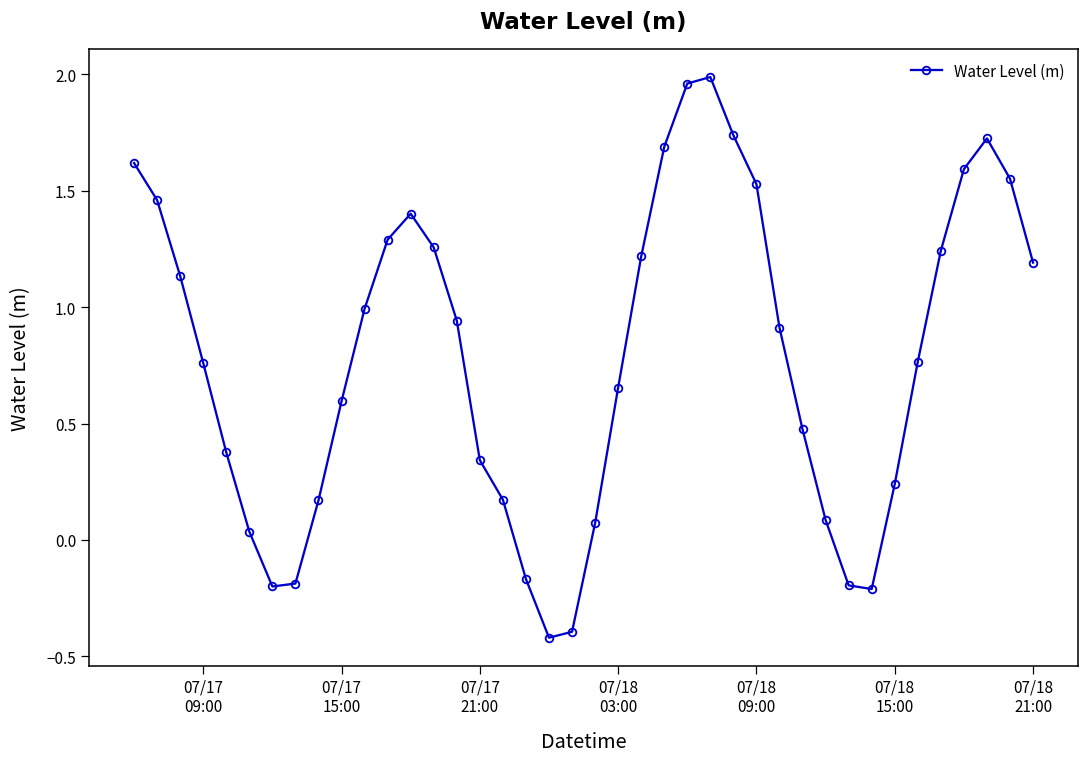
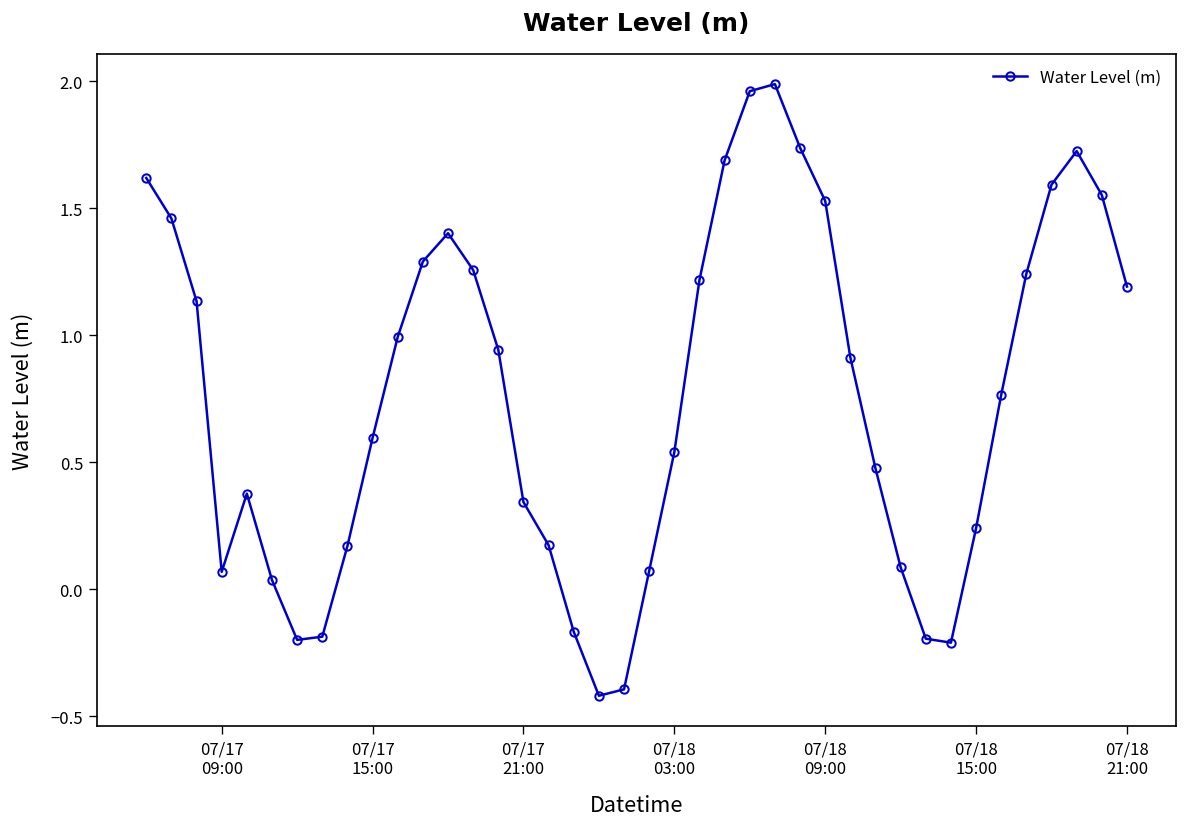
  {
-   "07/17 09:00": 0.76,
+   "07/17 09:00": 0.07,
    "07/17 15:00": 0.60,
    "07/17 21:00": 0.34,
-   "07/18 03:00": 0.65,
+   "07/18 03:00": 0.54,
    "07/18 09:00": 1.53,
    "07/18 15:00": 0.24,
    "07/18 21:00": 1.19
  }
